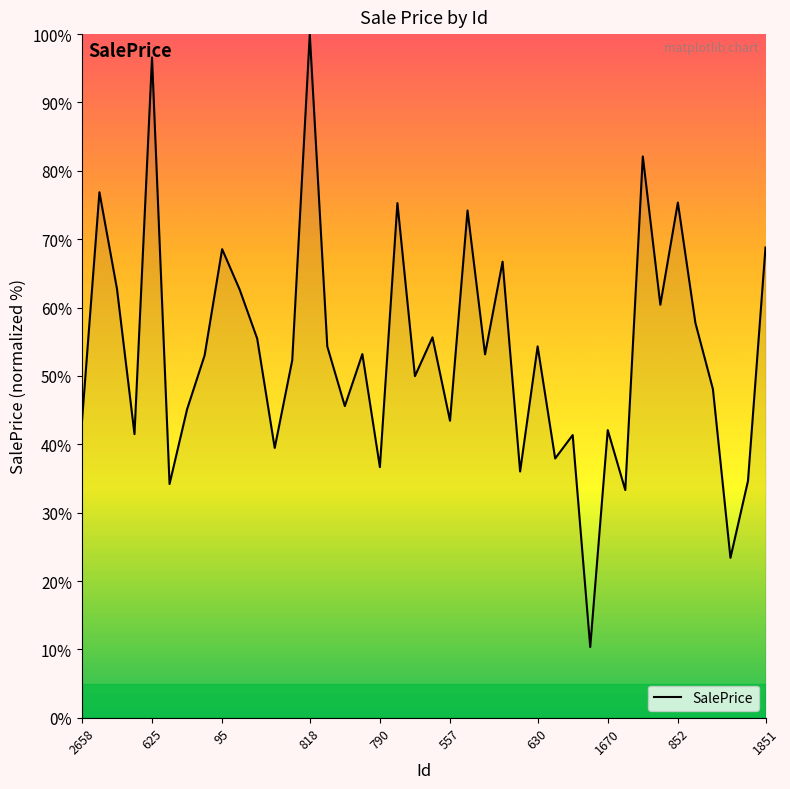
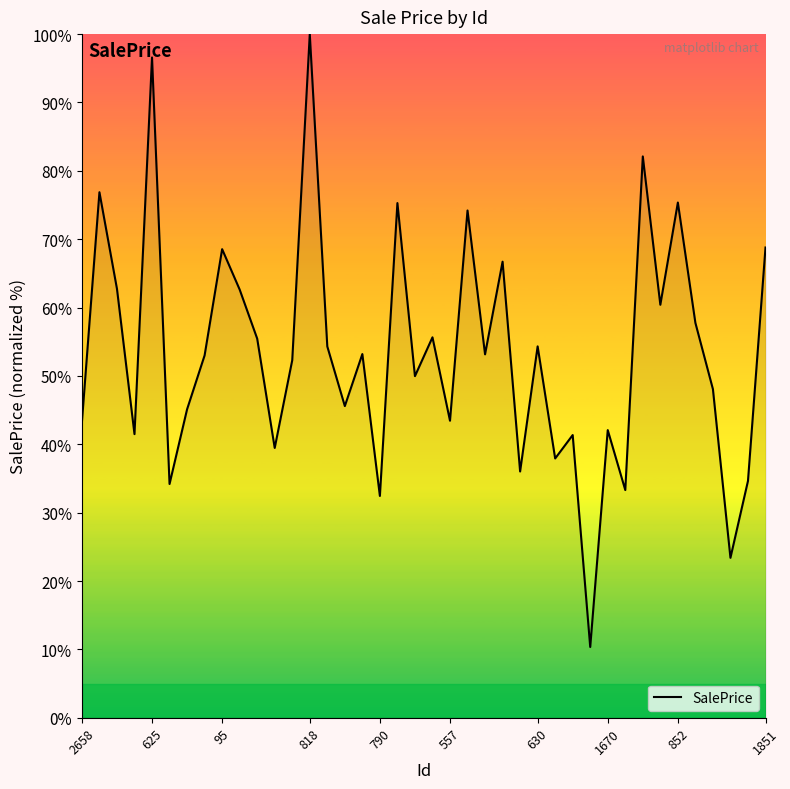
  {
    "2658": "43%",
    "625": "97%",
    "95": "69%",
    "818": "100%",
-   "790": "37%",
+   "790": "32%",
    "557": "43%",
    "630": "54%",
    "1670": "42%",
    "852": "75%",
    "1851": "69%"
  }
